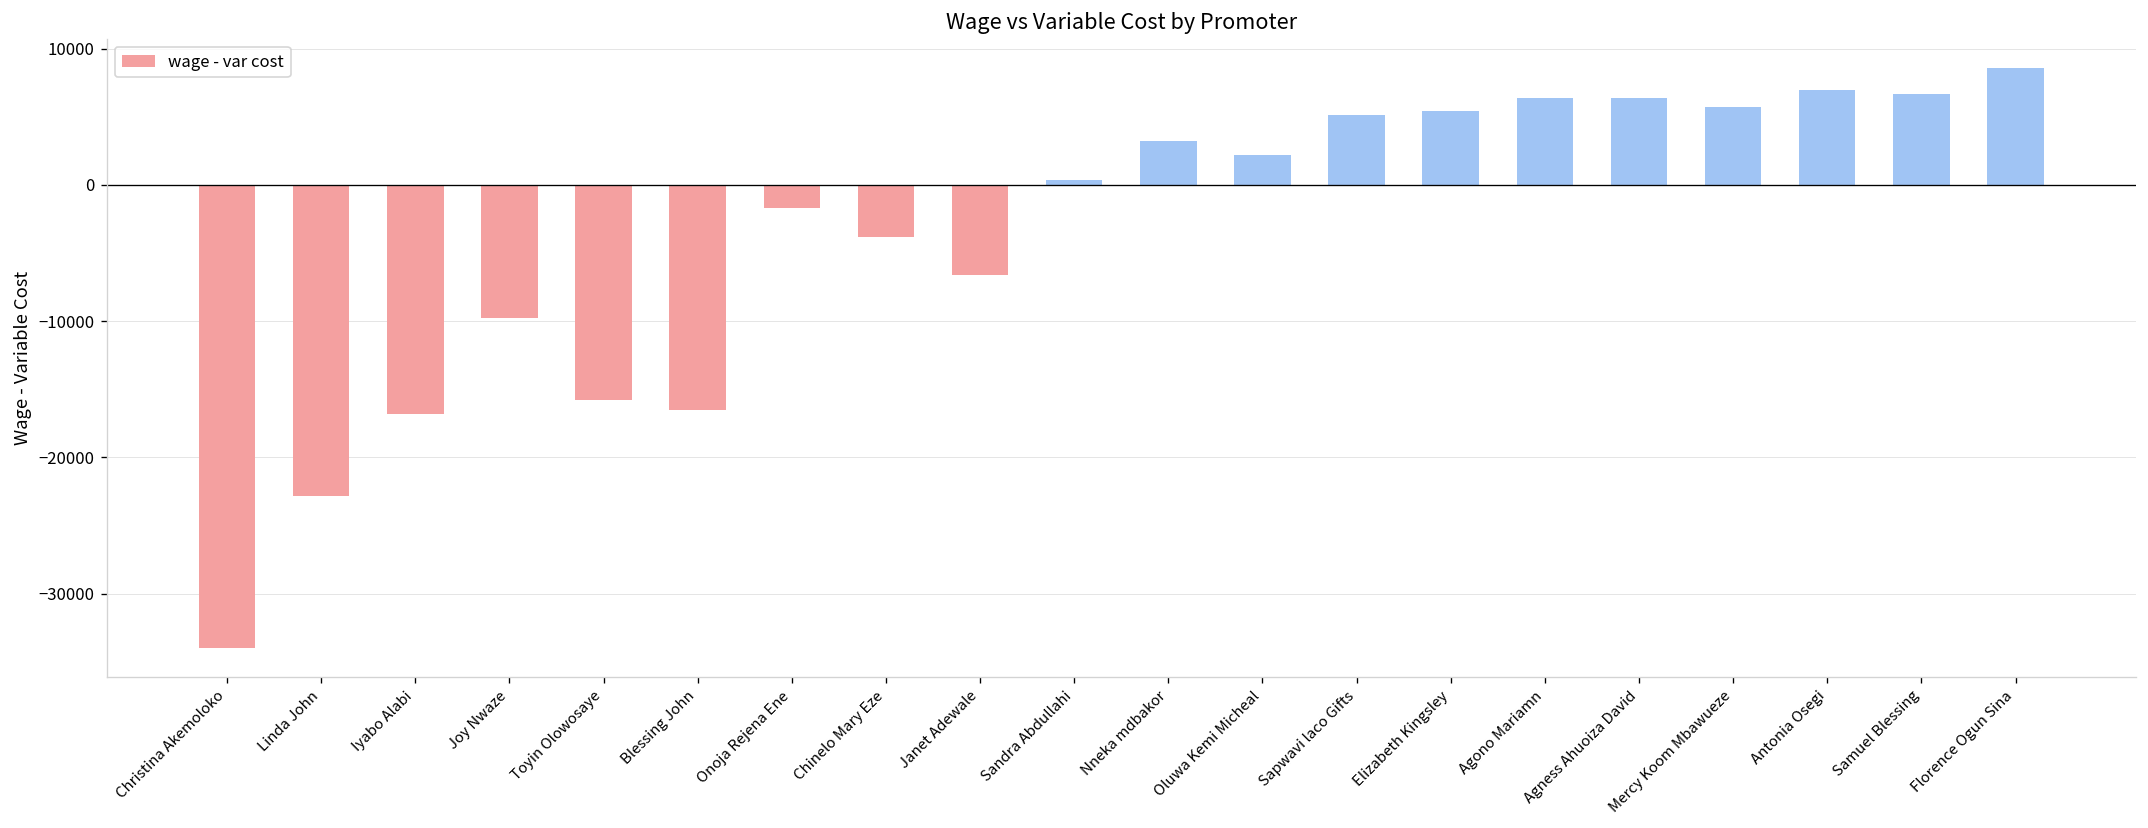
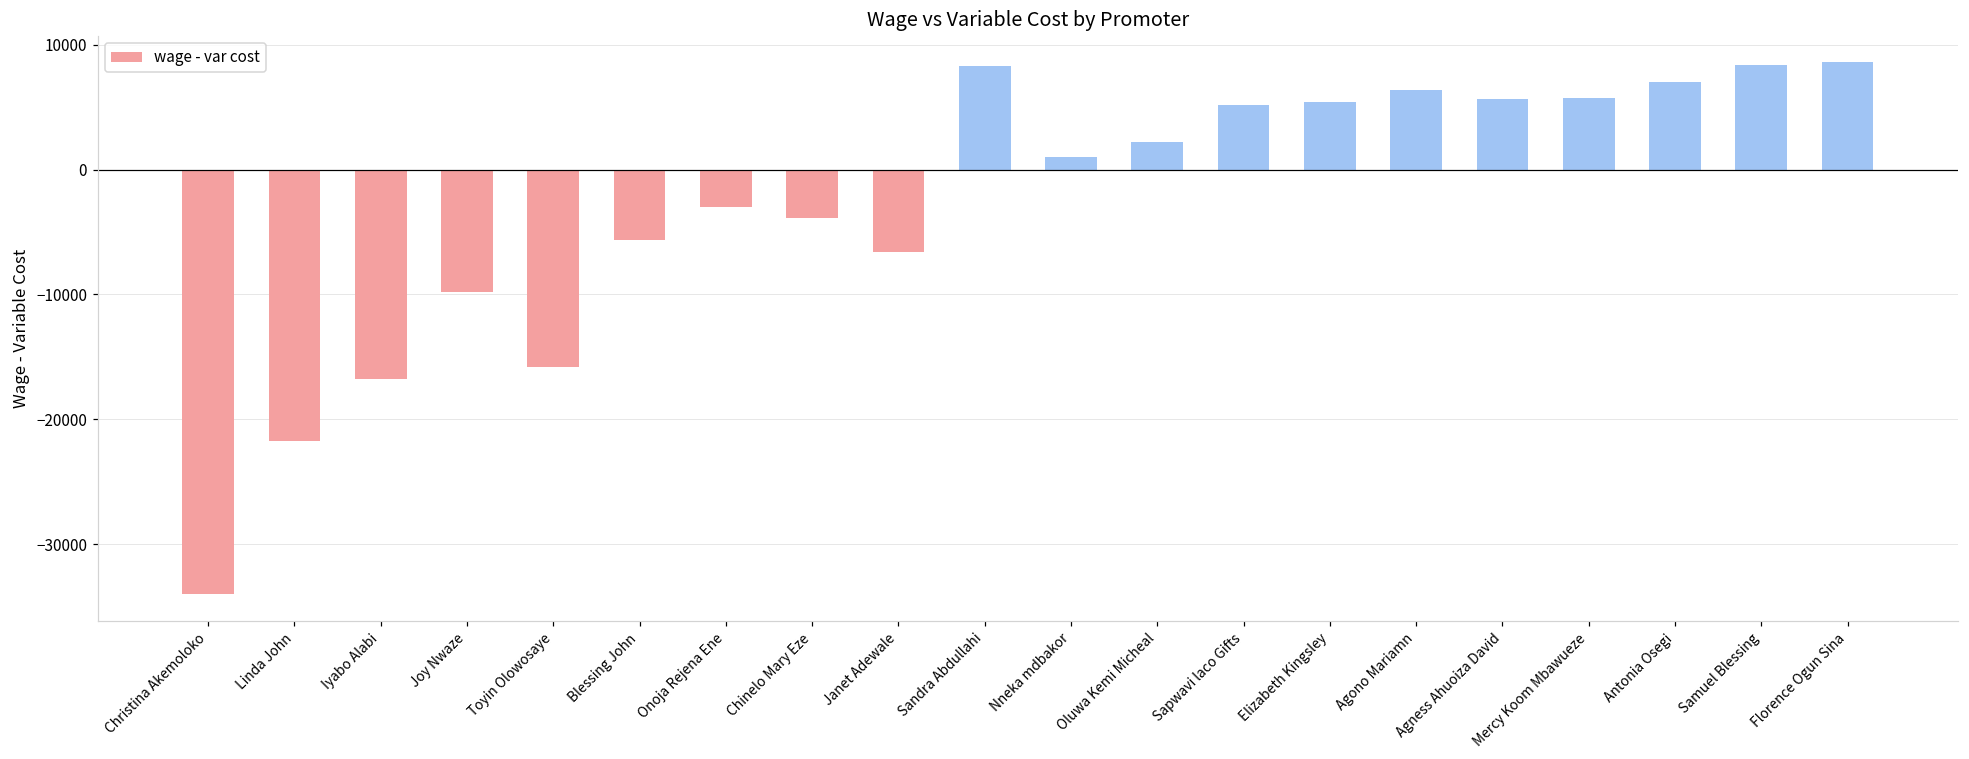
  {
    "Christina Akemoloko": -34000,
-   "Linda John": -22800,
+   "Linda John": -21700,
    "Iyabo Alabi": -16800,
    "Joy Nwaze": -9800,
    "Toyin Olowosaye": -15800,
-   "Blessing John": -16500,
-   "Onoja Rejena Ene": -1700,
+   "Blessing John": -5600,
+   "Onoja Rejena Ene": -3000,
    "Chinelo Mary Eze": -3800,
    "Janet Adewale": -6600,
-   "Sandra Abdullahi": 400,
-   "Nneka mdbakor": 3200,
+   "Sandra Abdullahi": 8300,
+   "Nneka mdbakor": 1000,
    "Oluwa Kemi Micheal": 2200,
    "Sapwavi laco Gifts": 5100,
    "Elizabeth Kingsley": 5400,
    "Agono Mariamn": 6400,
-   "Agness Ahuoiza David": 6400,
+   "Agness Ahuoiza David": 5700,
    "Mercy Koom Mbawueze": 5700,
    "Antonia Osegi": 7000,
-   "Samuel Blessing": 6700,
+   "Samuel Blessing": 8400,
    "Florence Ogun Sina": 8600
  }
